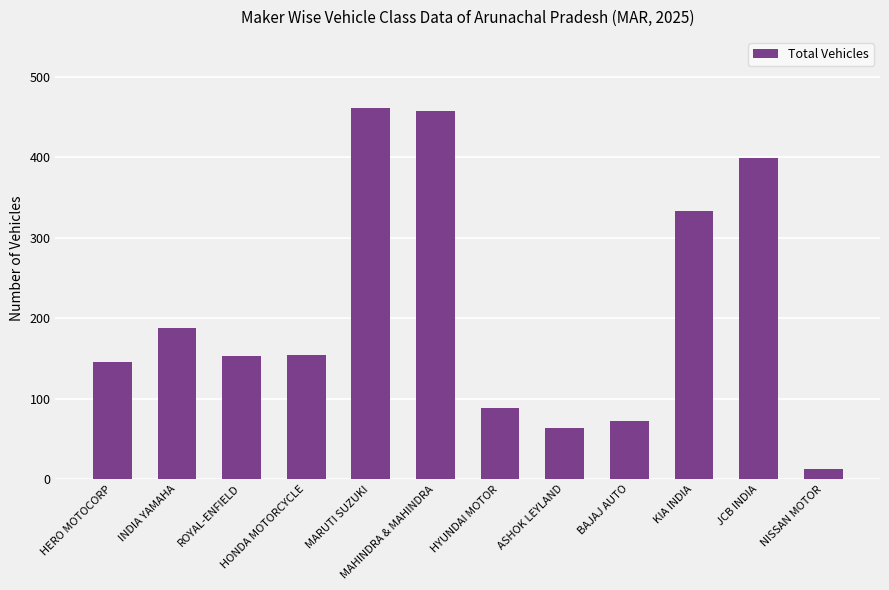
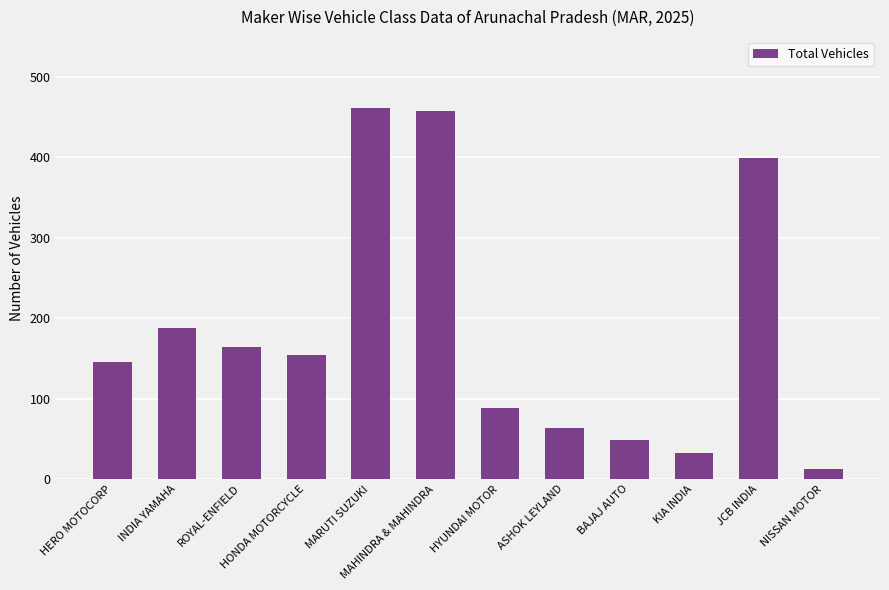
  {
    "HERO MOTOCORP": 150,
    "INDIA YAMAHA": 190,
-   "ROYAL-ENFIELD": 150,
+   "ROYAL-ENFIELD": 160,
    "HONDA MOTORCYCLE": 150,
    "MARUTI SUZUKI": 460,
    "MAHINDRA & MAHINDRA": 460,
    "HYUNDAI MOTOR": 90,
    "ASHOK LEYLAND": 60,
-   "BAJAJ AUTO": 70,
-   "KIA INDIA": 330,
+   "BAJAJ AUTO": 50,
+   "KIA INDIA": 30,
    "JCB INDIA": 400,
    "NISSAN MOTOR": 10
  }
